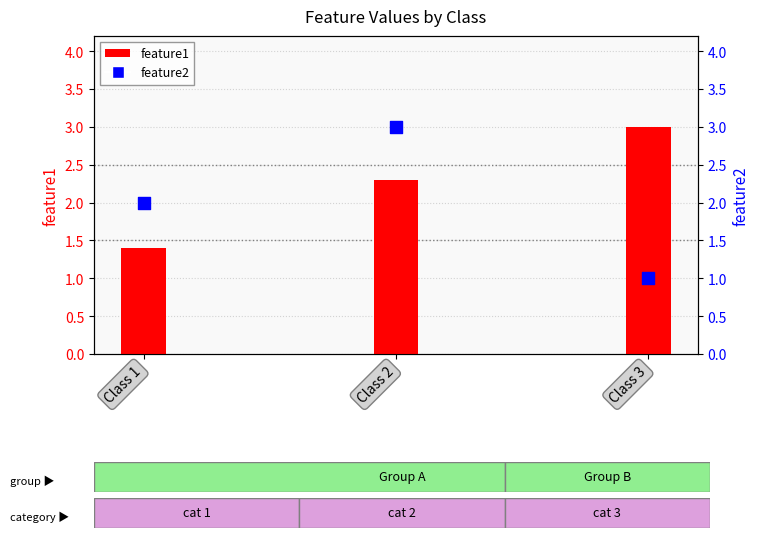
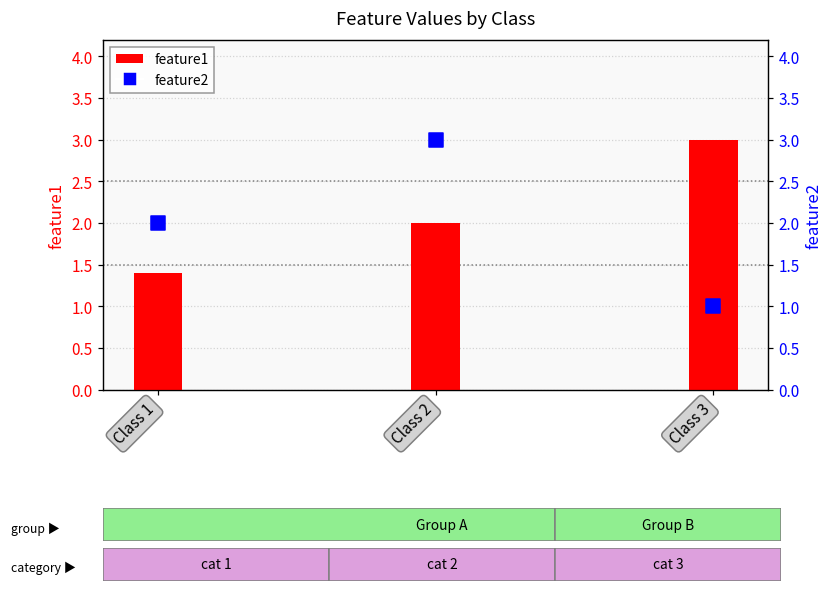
  {
    "feature1": {
      "Class 1": 1.4,
-     "Class 2": 2.3,
+     "Class 2": 2.0,
      "Class 3": 3.0
    }
  }
